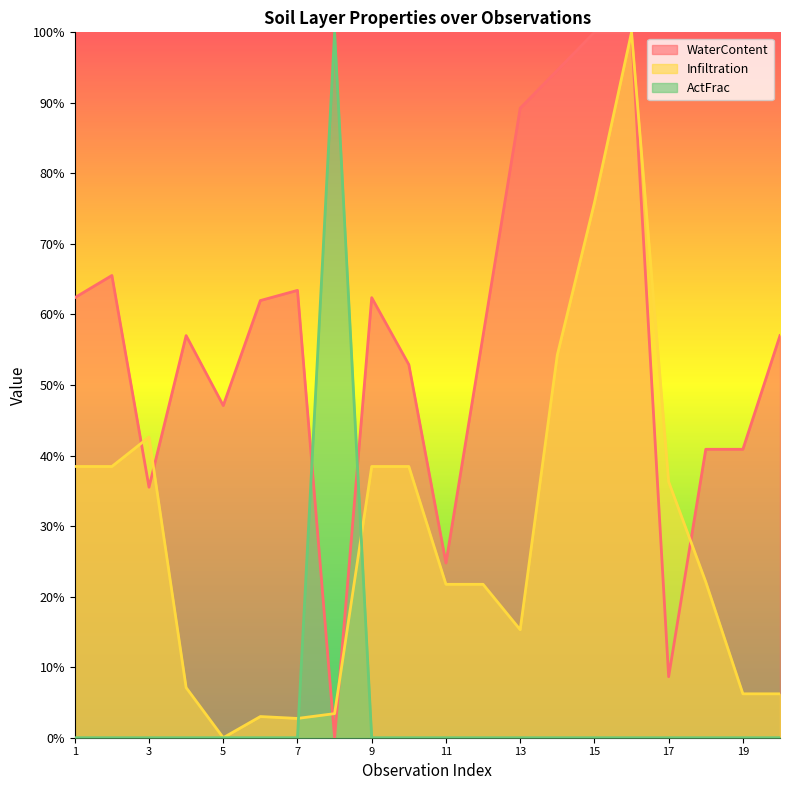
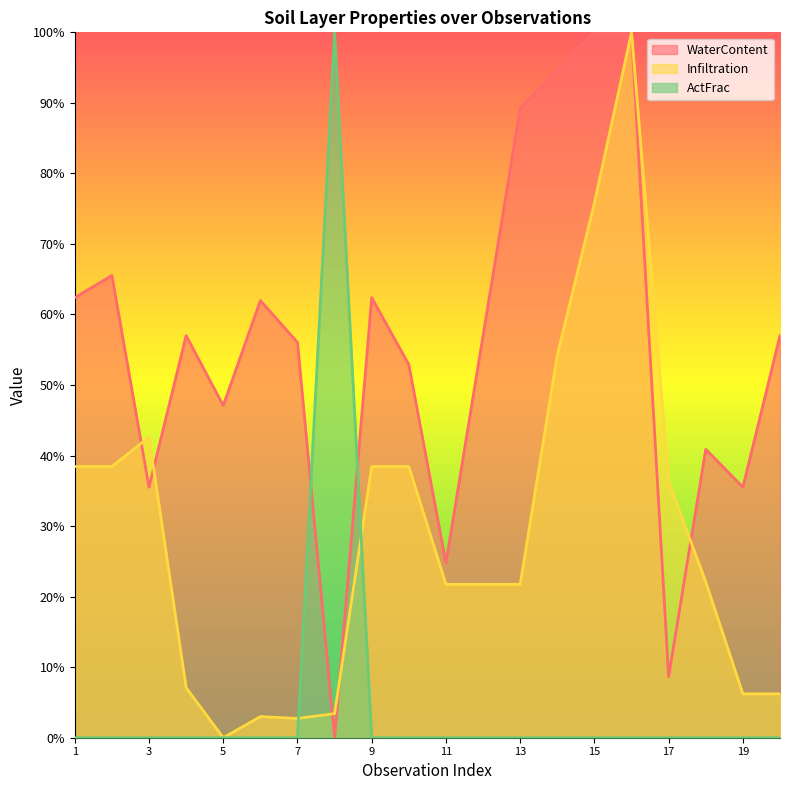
  {
    "WaterContent": {
      "1": "62%",
      "3": "36%",
      "5": "47%",
-     "7": "63%",
+     "7": "56%",
      "9": "62%",
      "11": "25%",
      "13": "89%",
      "15": "100%",
      "17": "9%",
-     "19": "41%"
+     "19": "36%"
    },
    "Infiltration": {
      "1": "38%",
      "3": "43%",
      "7": "3%",
      "9": "38%",
      "11": "22%",
-     "13": "15%",
+     "13": "22%",
      "15": "76%",
      "17": "36%",
      "19": "6%"
    },
    "ActFrac": {
      "1": "0%",
      "3": "0%",
      "7": "0%",
      "9": "0%",
      "11": "0%",
      "13": "0%",
      "15": "0%",
      "17": "0%",
      "19": "0%"
    }
  }
